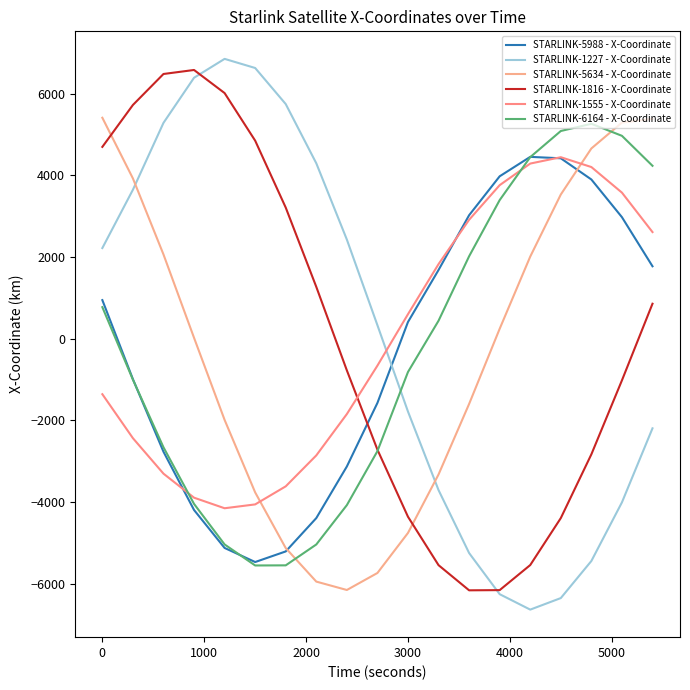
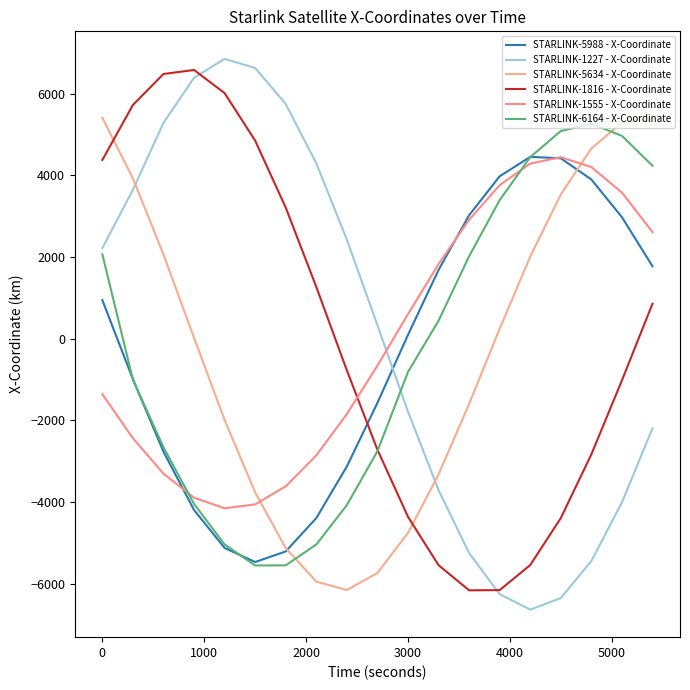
  {
    "STARLINK-5988 - X-Coordinate": {
      "0": 900,
-     "3000": 400
+     "3000": 100
    },
    "STARLINK-1227 - X-Coordinate": {
      "0": 2200,
      "3000": -1800
    },
    "STARLINK-1816 - X-Coordinate": {
-     "0": 4700,
+     "0": 4400,
      "3000": -4400
    },
    "STARLINK-6164 - X-Coordinate": {
-     "0": 800,
+     "0": 2100,
      "3000": -800
    }
  }
